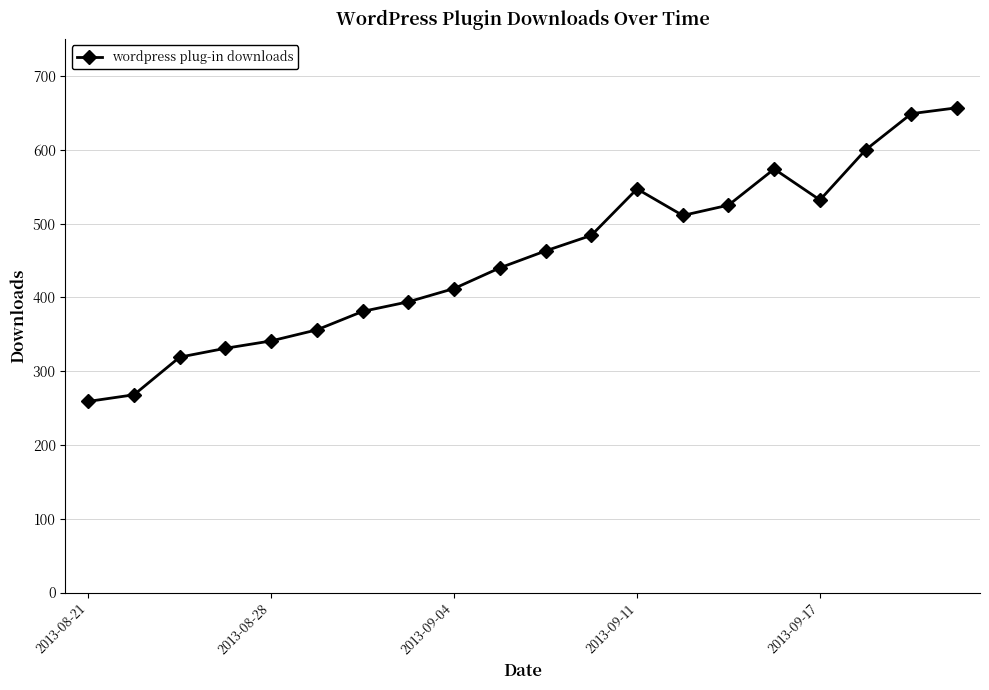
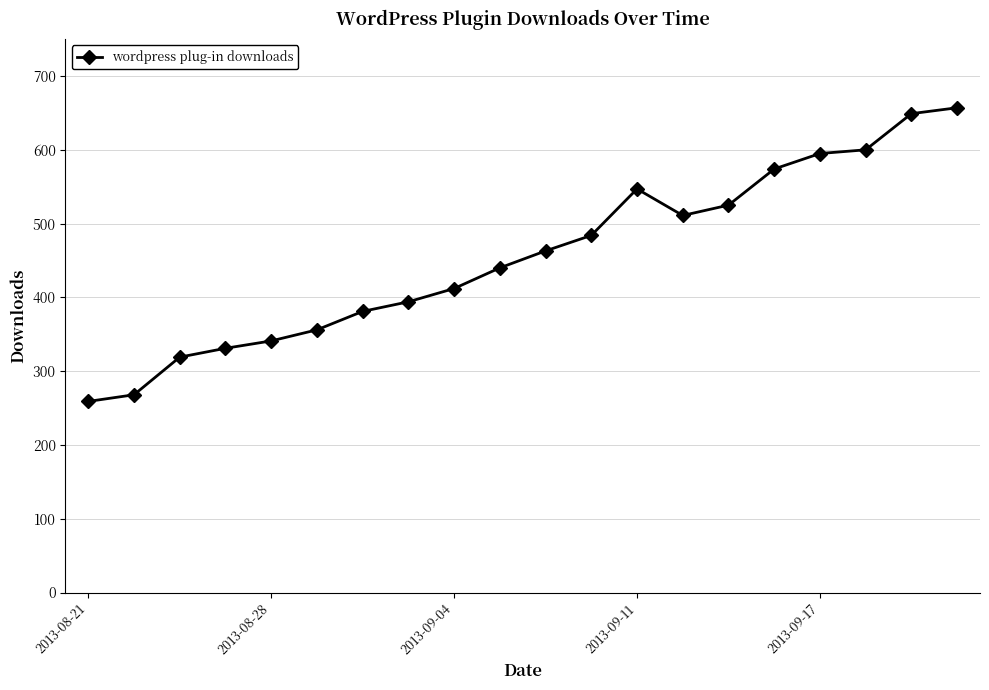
  {
    "2013-08-21": 260,
    "2013-08-28": 340,
    "2013-09-04": 410,
    "2013-09-11": 550,
-   "2013-09-17": 530
+   "2013-09-17": 600
  }
